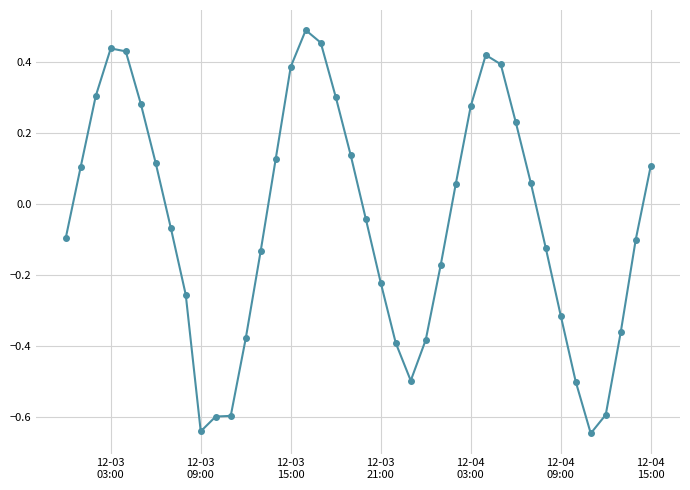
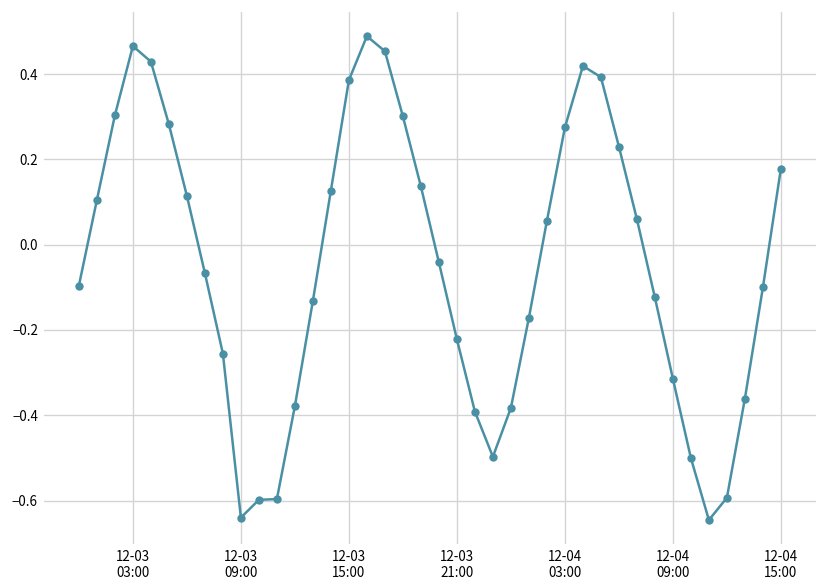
  {
-   "12-03 03:00": 0.44,
+   "12-03 03:00": 0.47,
    "12-03 09:00": -0.64,
    "12-03 15:00": 0.39,
    "12-03 21:00": -0.22,
    "12-04 03:00": 0.27,
    "12-04 09:00": -0.31,
-   "12-04 15:00": 0.11
+   "12-04 15:00": 0.18
  }
